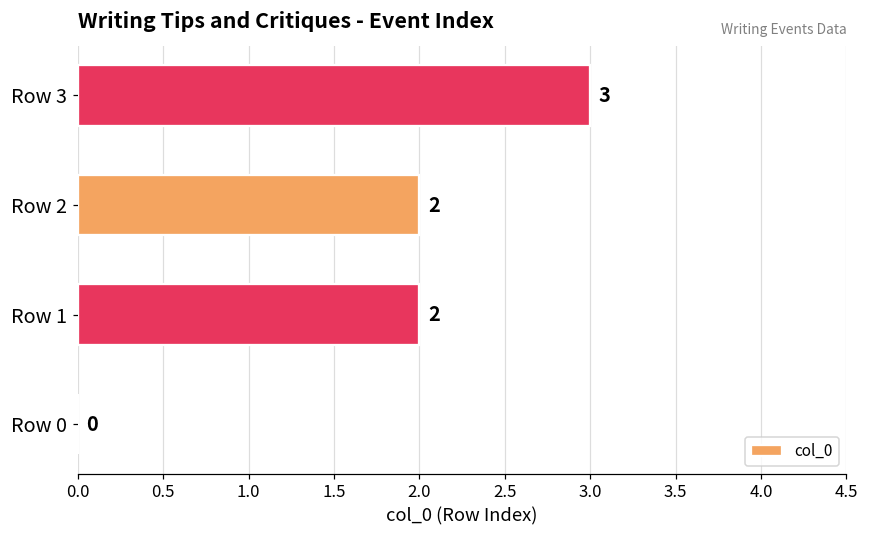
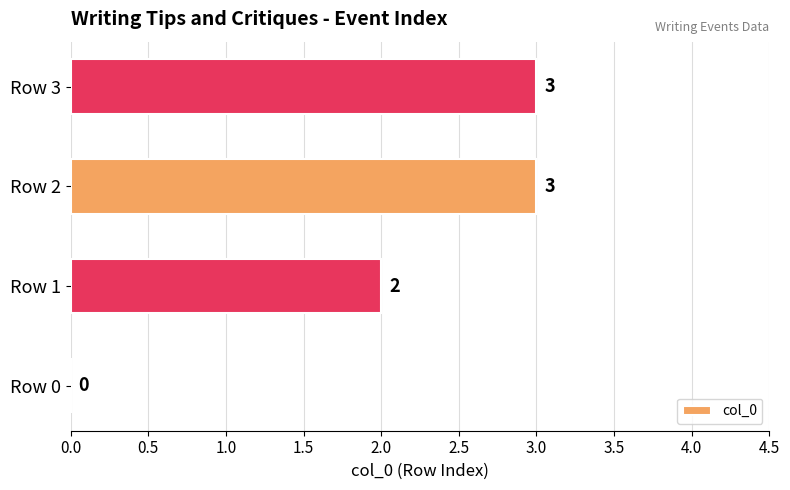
  {
    "Row 3": 3,
-   "Row 2": 2,
+   "Row 2": 3,
    "Row 1": 2,
    "Row 0": 0
  }
